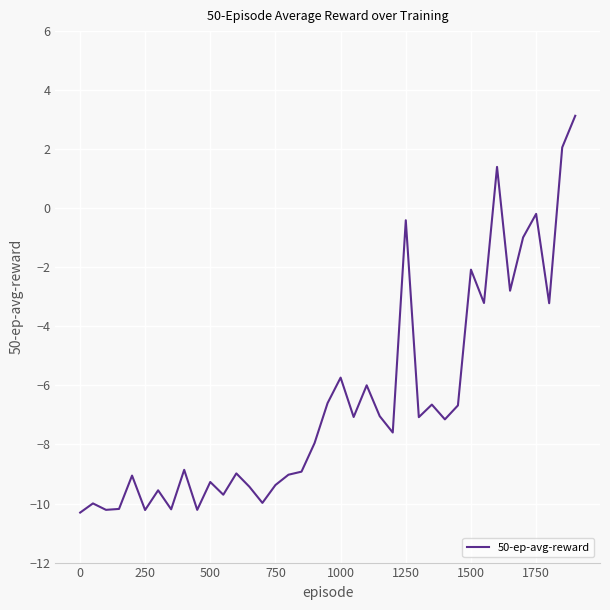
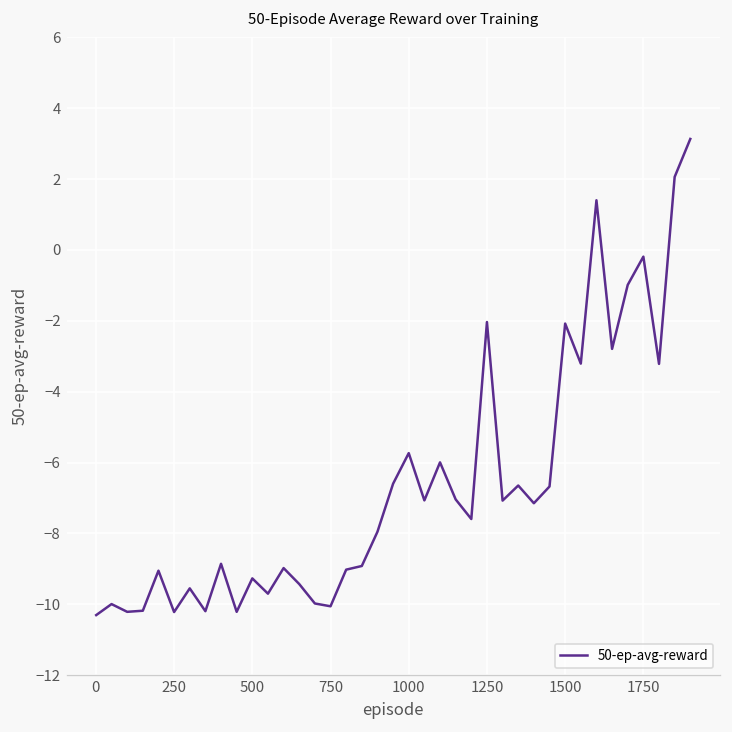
  {
    "250": -10.2,
    "500": -9.3,
-   "750": -9.4,
+   "750": -10.1,
    "1000": -5.7,
-   "1250": -0.4,
+   "1250": -2.0,
    "1500": -2.1,
    "1750": -0.2
  }
